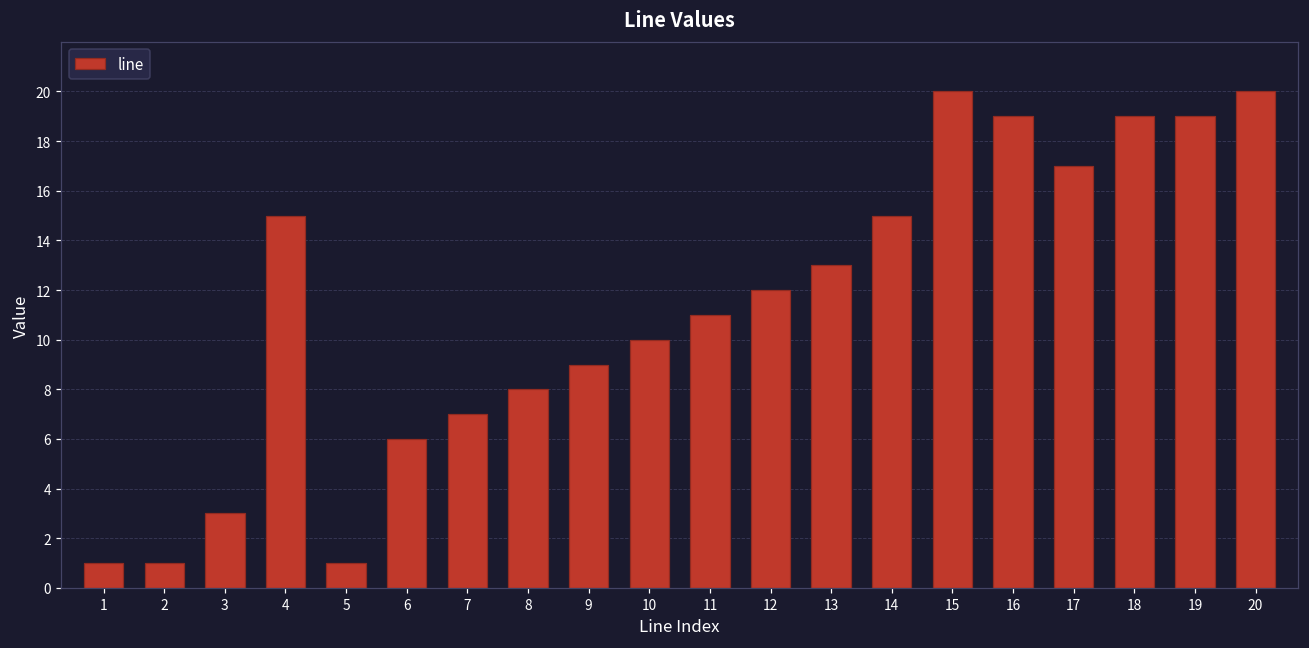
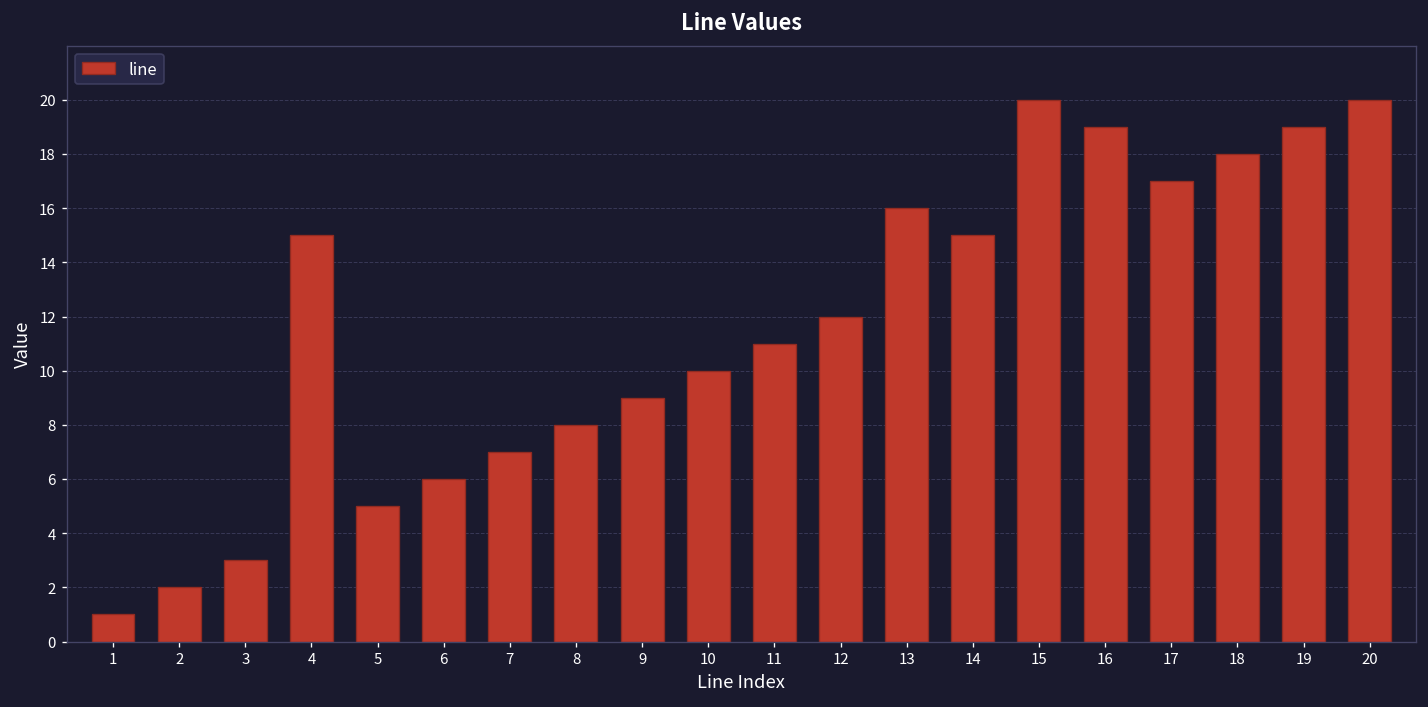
  {
    "1": 1,
-   "2": 1,
+   "2": 2,
    "3": 3,
    "4": 15,
-   "5": 1,
+   "5": 5,
    "6": 6,
    "7": 7,
    "8": 8,
    "9": 9,
    "10": 10,
    "11": 11,
    "12": 12,
-   "13": 13,
+   "13": 16,
    "14": 15,
    "15": 20,
    "16": 19,
    "17": 17,
-   "18": 19,
+   "18": 18,
    "19": 19,
    "20": 20
  }
